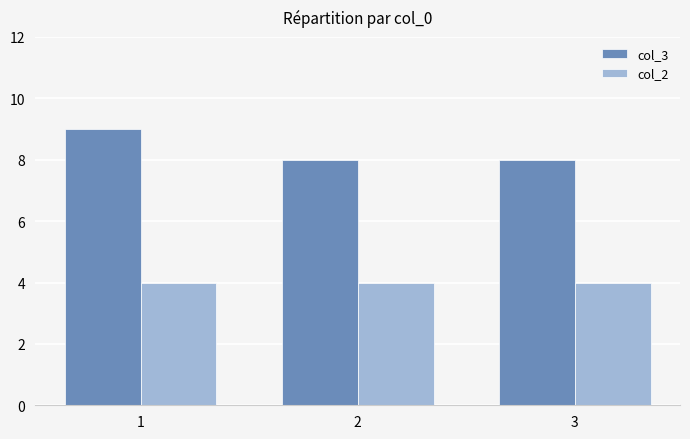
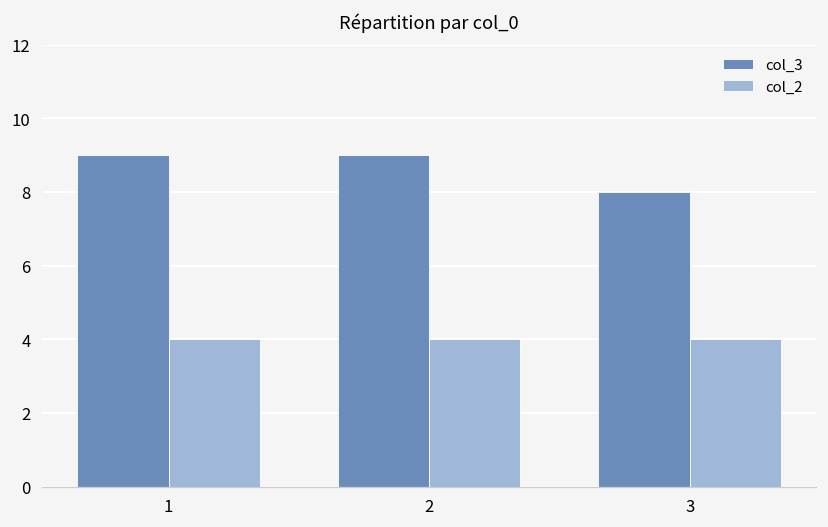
  {
    "col_3": {
      "1": 9,
-     "2": 8,
+     "2": 9,
      "3": 8
    },
    "col_2": {
      "1": 4,
      "2": 4,
      "3": 4
    }
  }
